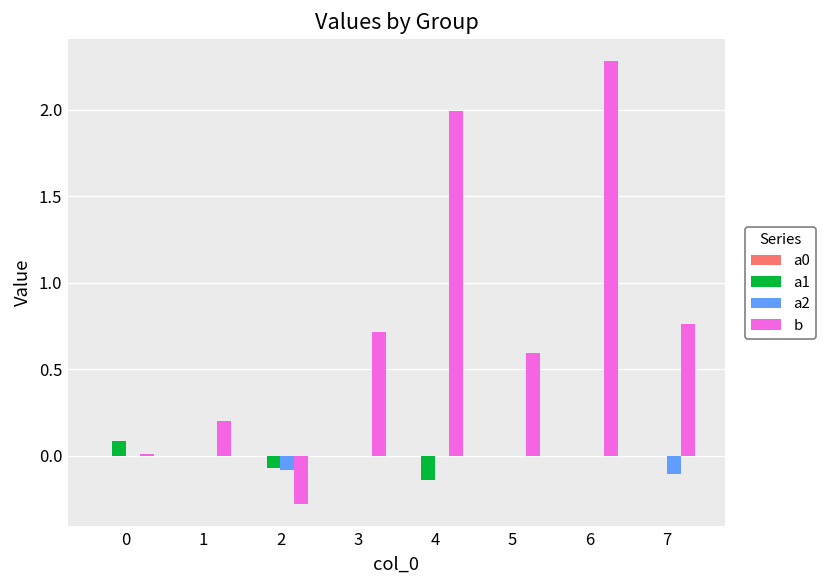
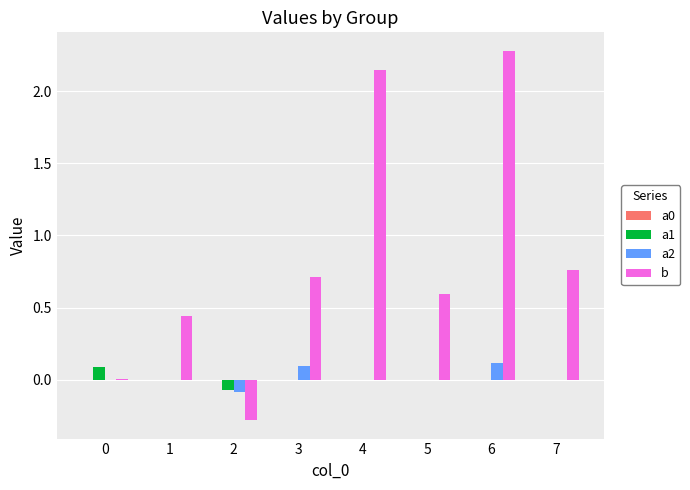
  {
    "a1": {
      "0": 0.09,
      "2": -0.07,
-     "4": -0.14
+     "4": 0.00
    },
    "a2": {
      "2": -0.08,
-     "3": 0.00,
-     "6": 0.00,
-     "7": -0.11
+     "3": 0.10,
+     "6": 0.12,
+     "7": 0.00
    },
    "b": {
-     "1": 0.20,
+     "1": 0.44,
      "2": -0.28,
      "3": 0.71,
-     "4": 1.99,
+     "4": 2.15,
      "5": 0.59,
      "6": 2.28,
      "7": 0.76
    }
  }
